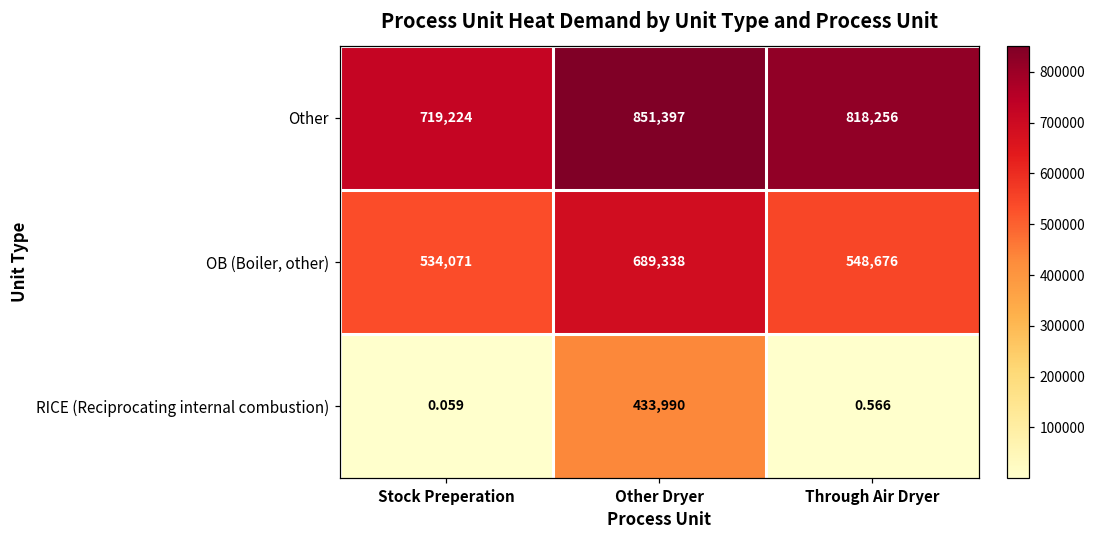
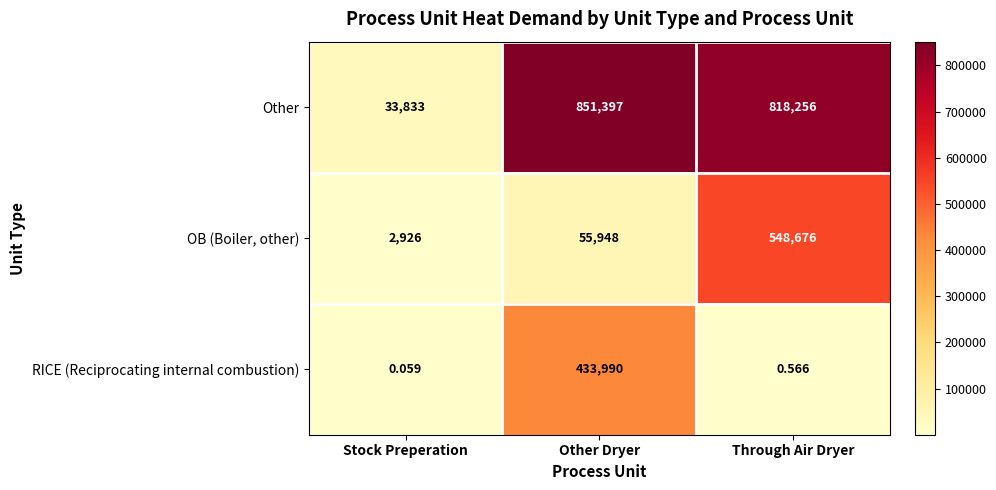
  {
    "Other": {
-     "Stock Preperation": "719,224",
+     "Stock Preperation": "33,833",
      "Other Dryer": "851,397",
      "Through Air Dryer": "818,256"
    },
    "OB (Boiler, other)": {
-     "Stock Preperation": "534,071",
-     "Other Dryer": "689,338",
+     "Stock Preperation": "2,926",
+     "Other Dryer": "55,948",
      "Through Air Dryer": "548,676"
    },
    "RICE (Reciprocating internal combustion)": {
      "Stock Preperation": "0.059",
      "Other Dryer": "433,990",
      "Through Air Dryer": "0.566"
    }
  }
